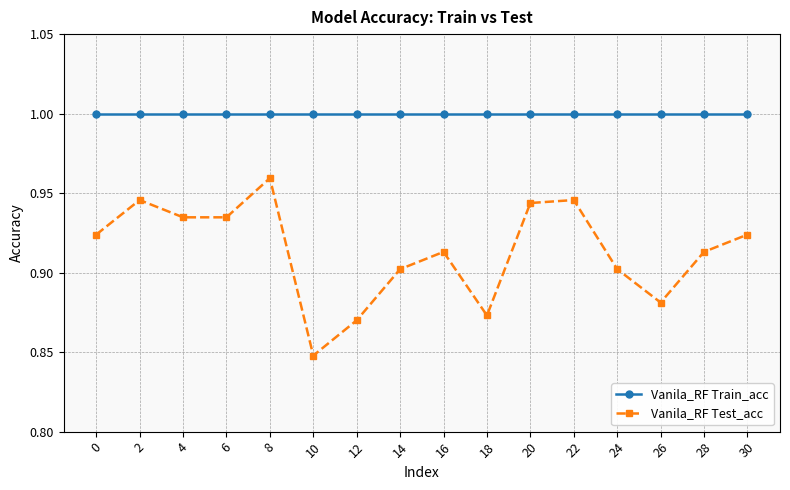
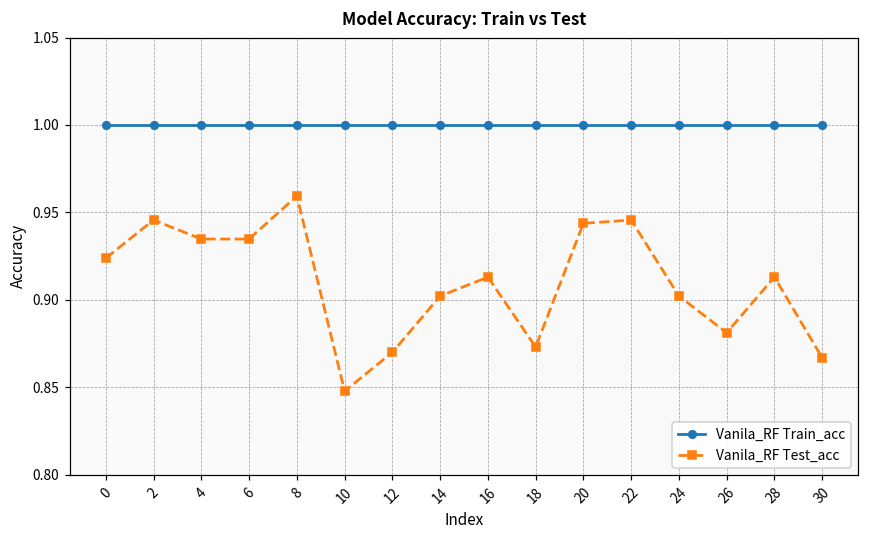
  {
    "Vanila_RF Train_acc": {
      "0": 1.000,
      "2": 1.000,
      "4": 1.000,
      "6": 1.000,
      "8": 1.000,
      "10": 1.000,
      "12": 1.000,
      "14": 1.000,
      "16": 1.000,
      "18": 1.000,
      "20": 1.000,
      "22": 1.000,
      "24": 1.000,
      "26": 1.000,
      "28": 1.000,
      "30": 1.000
    },
    "Vanila_RF Test_acc": {
      "0": 0.924,
      "2": 0.946,
      "4": 0.935,
      "6": 0.935,
      "8": 0.959,
      "10": 0.848,
      "12": 0.870,
      "14": 0.902,
      "16": 0.913,
      "18": 0.873,
      "20": 0.944,
      "22": 0.946,
      "24": 0.902,
      "26": 0.881,
      "28": 0.913,
-     "30": 0.924
+     "30": 0.867
    }
  }
